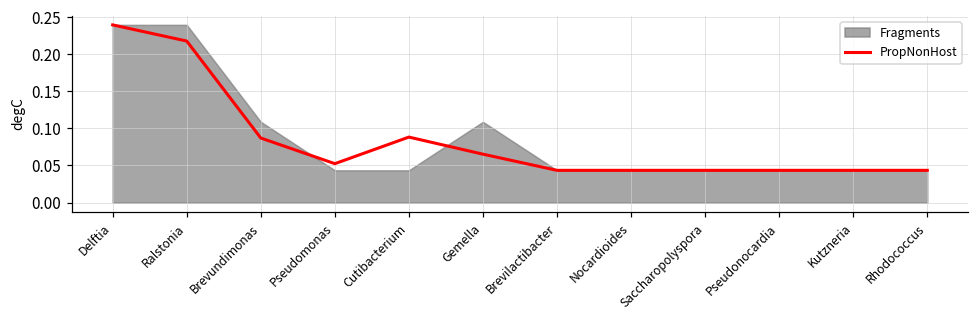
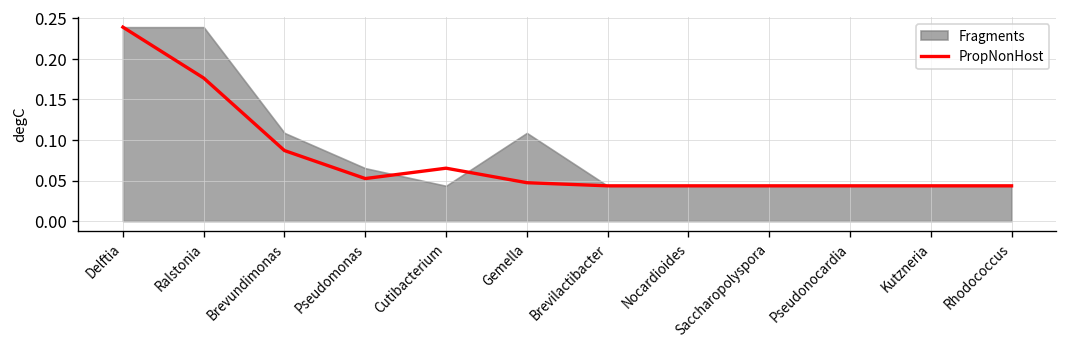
  {
    "PropNonHost": {
-     "Ralstonia": 0.22,
+     "Ralstonia": 0.18,
      "Brevundimonas": 0.09,
      "Pseudomonas": 0.05,
-     "Cutibacterium": 0.09,
-     "Gemella": 0.07
+     "Cutibacterium": 0.07,
+     "Gemella": 0.05
    },
    "Fragments": {
      "Ralstonia": 0.24,
      "Brevundimonas": 0.11,
-     "Pseudomonas": 0.04,
+     "Pseudomonas": 0.07,
      "Cutibacterium": 0.04,
      "Gemella": 0.11
    }
  }
